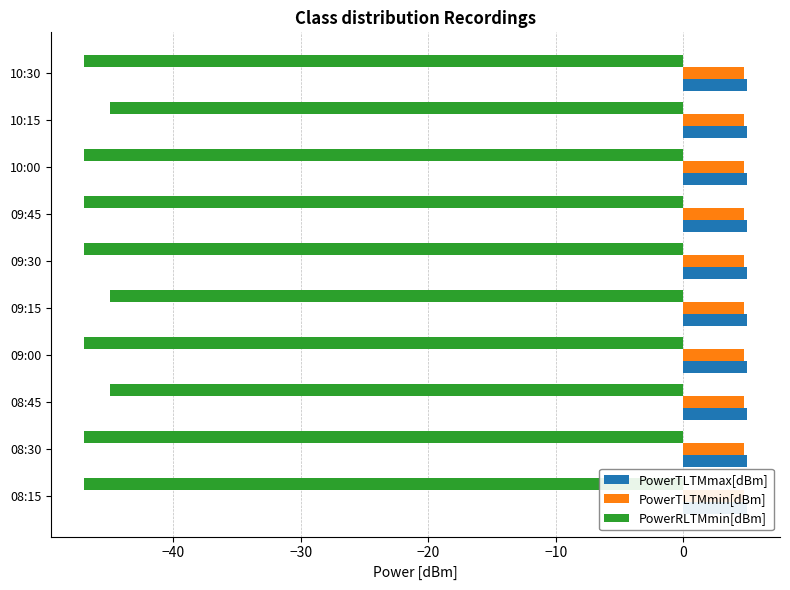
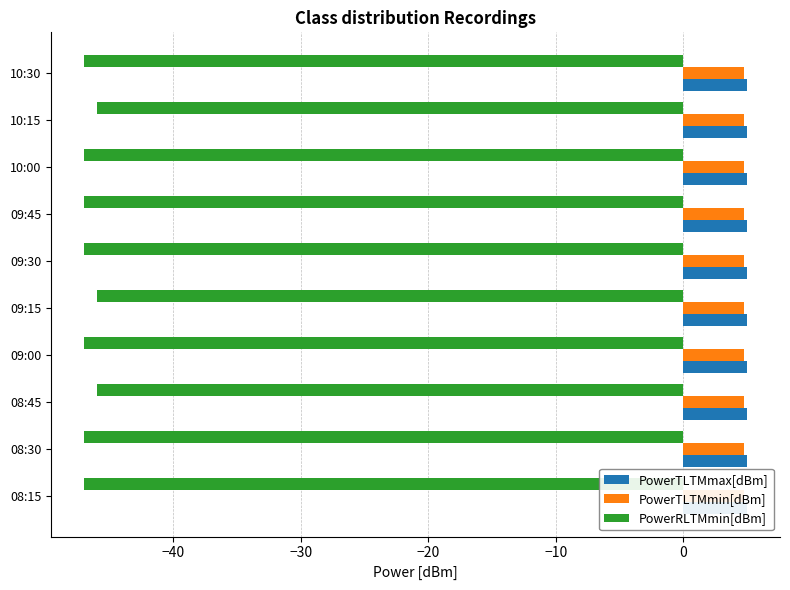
  {
    "PowerTLTMmax[dBm]": {
      "10:30": 5,
      "10:15": 5,
      "10:00": 5,
      "09:45": 5,
      "09:30": 5,
      "09:15": 5,
      "09:00": 5,
      "08:45": 5,
      "08:30": 5
    },
    "PowerTLTMmin[dBm]": {
      "10:30": 4.8,
      "10:15": 4.8,
      "10:00": 4.8,
      "09:45": 4.8,
      "09:30": 4.8,
      "09:15": 4.8,
      "09:00": 4.8,
      "08:45": 4.8,
      "08:30": 4.8
    },
    "PowerRLTMmin[dBm]": {
      "10:30": -47,
-     "10:15": -45,
+     "10:15": -46,
      "10:00": -47,
      "09:45": -47,
      "09:30": -47,
-     "09:15": -45,
+     "09:15": -46,
      "09:00": -47,
-     "08:45": -45,
+     "08:45": -46,
      "08:30": -47,
      "08:15": -47
    }
  }
